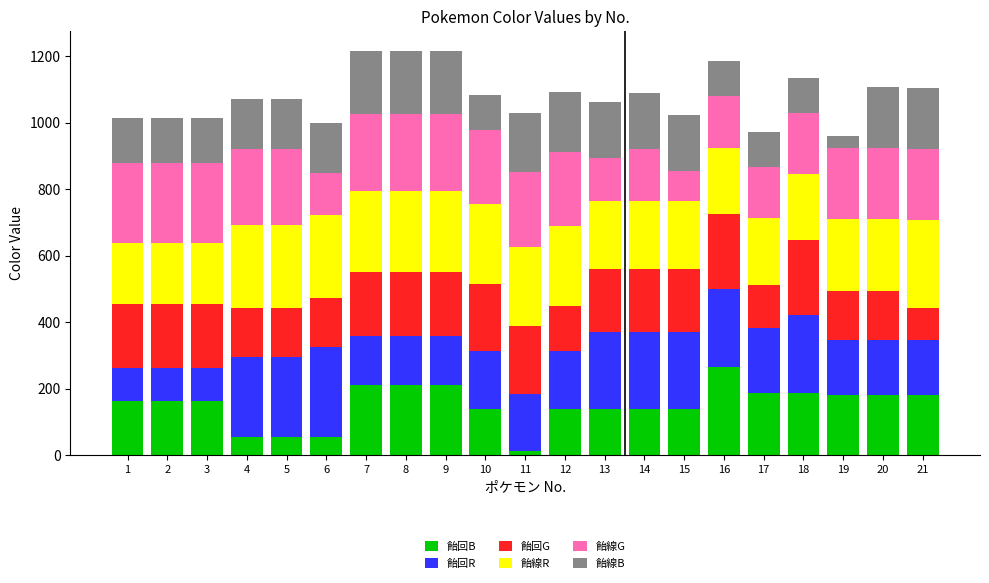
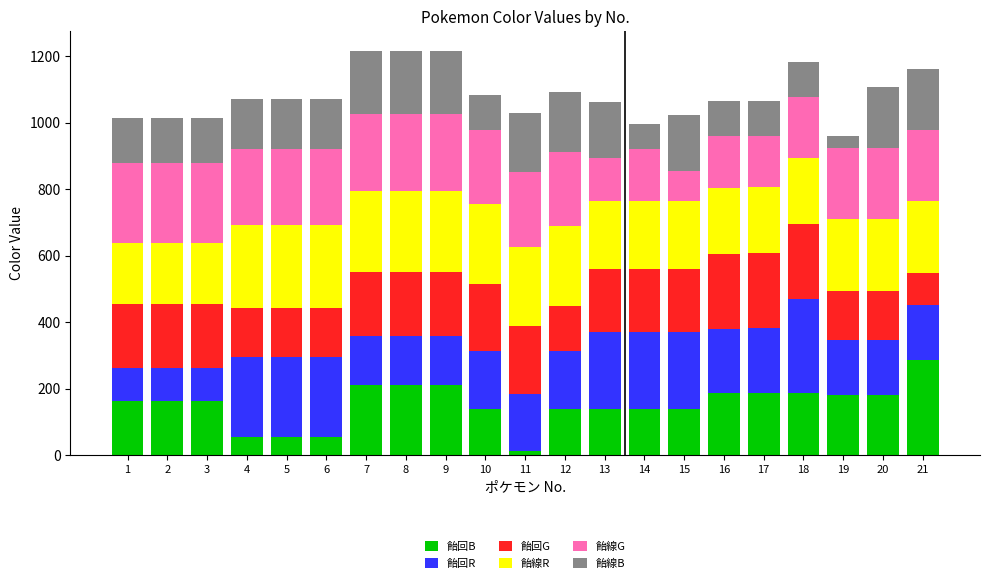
  {
    "飴回B": {
      "1": 160,
      "2": 160,
      "3": 160,
      "4": 50,
      "5": 50,
      "6": 50,
      "7": 210,
      "8": 210,
      "9": 210,
      "10": 140,
      "11": 10,
      "12": 140,
      "13": 140,
      "14": 140,
      "15": 140,
-     "16": 270,
+     "16": 190,
      "17": 190,
      "18": 190,
      "19": 180,
      "20": 180,
-     "21": 180
+     "21": 290
    },
    "飴回R": {
      "1": 100,
      "2": 100,
      "3": 100,
      "4": 240,
      "5": 240,
-     "6": 270,
+     "6": 240,
      "7": 150,
      "8": 150,
      "9": 150,
      "10": 170,
      "11": 170,
      "12": 170,
      "13": 230,
      "14": 230,
      "15": 230,
-     "16": 240,
+     "16": 190,
      "17": 200,
-     "18": 240,
+     "18": 280,
      "19": 170,
      "20": 170,
      "21": 170
    },
    "飴回G": {
      "1": 190,
      "2": 190,
      "3": 190,
      "4": 150,
      "5": 150,
      "6": 150,
      "7": 200,
      "8": 200,
      "9": 200,
      "10": 200,
      "11": 200,
      "12": 140,
      "13": 190,
      "14": 190,
      "15": 190,
      "16": 230,
-     "17": 130,
+     "17": 230,
      "18": 230,
      "19": 150,
      "20": 150,
      "21": 100
    },
    "飴線R": {
      "1": 190,
      "2": 190,
      "3": 190,
      "4": 250,
      "5": 250,
      "6": 250,
      "7": 240,
      "8": 240,
      "9": 240,
      "10": 240,
      "11": 240,
      "12": 240,
      "13": 200,
      "14": 200,
      "15": 200,
      "16": 200,
      "17": 200,
      "18": 200,
      "19": 220,
      "20": 220,
-     "21": 260
+     "21": 220
    },
    "飴線G": {
      "1": 240,
      "2": 240,
      "3": 240,
      "4": 230,
      "5": 230,
-     "6": 130,
+     "6": 230,
      "7": 230,
      "8": 230,
      "9": 230,
      "10": 220,
      "11": 220,
      "12": 220,
      "13": 130,
      "14": 160,
      "15": 90,
      "16": 160,
      "17": 160,
      "18": 180,
      "19": 220,
      "20": 220,
      "21": 220
    },
    "飴線B": {
      "1": 140,
      "2": 140,
      "3": 140,
      "4": 150,
      "5": 150,
      "6": 150,
      "7": 190,
      "8": 190,
      "9": 190,
      "10": 110,
      "11": 180,
      "12": 180,
      "13": 170,
-     "14": 170,
+     "14": 70,
      "15": 170,
      "16": 110,
      "17": 110,
      "18": 110,
      "19": 40,
      "20": 180,
      "21": 180
    }
  }
